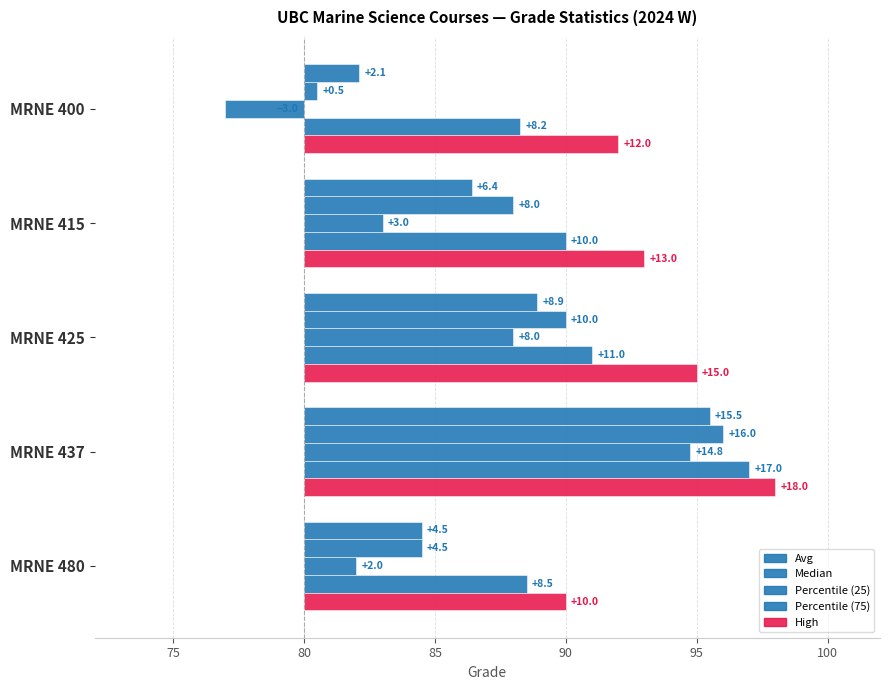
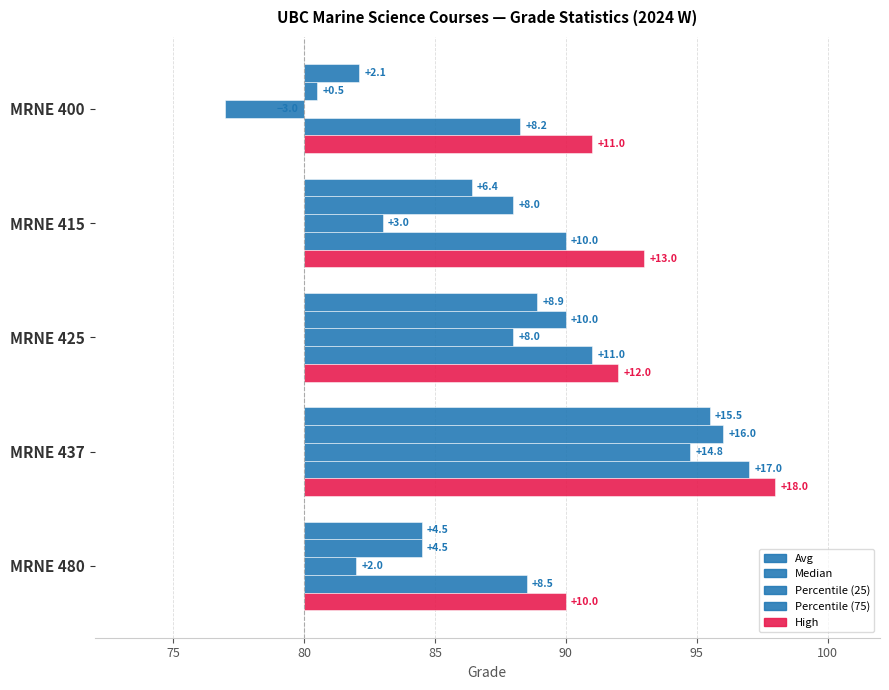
  {
    "High": {
-     "MRNE 400": "+12.0",
+     "MRNE 400": "+11.0",
      "MRNE 415": "+13.0",
-     "MRNE 425": "+15.0",
+     "MRNE 425": "+12.0",
      "MRNE 437": "+18.0",
      "MRNE 480": "+10.0"
    }
  }
